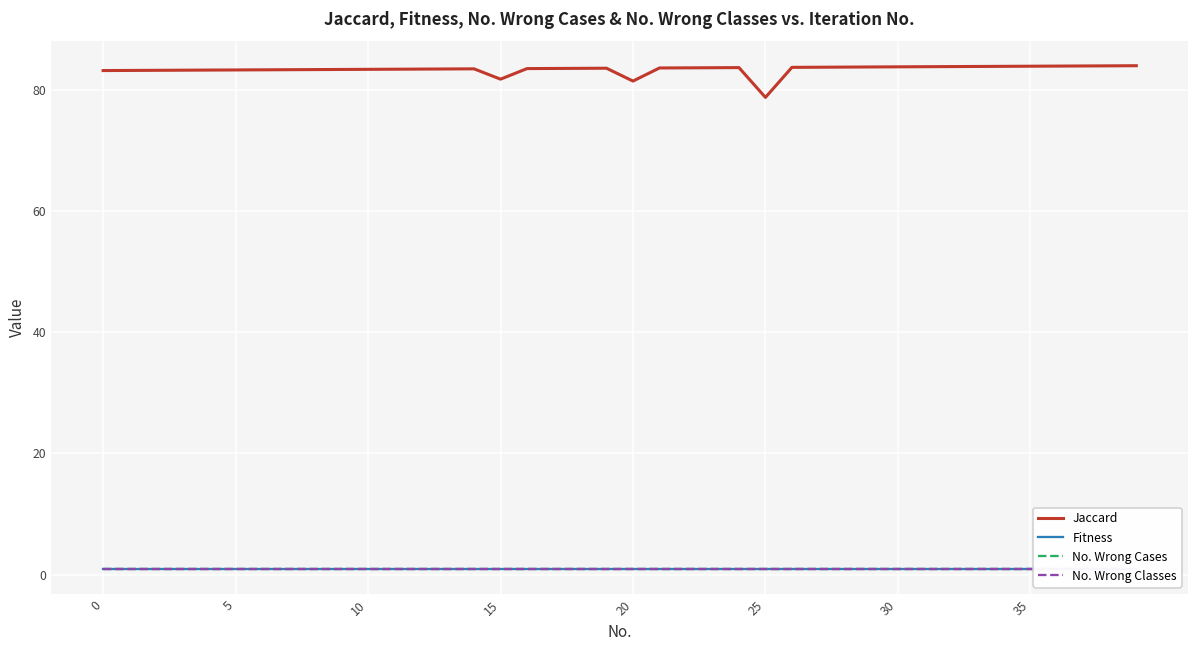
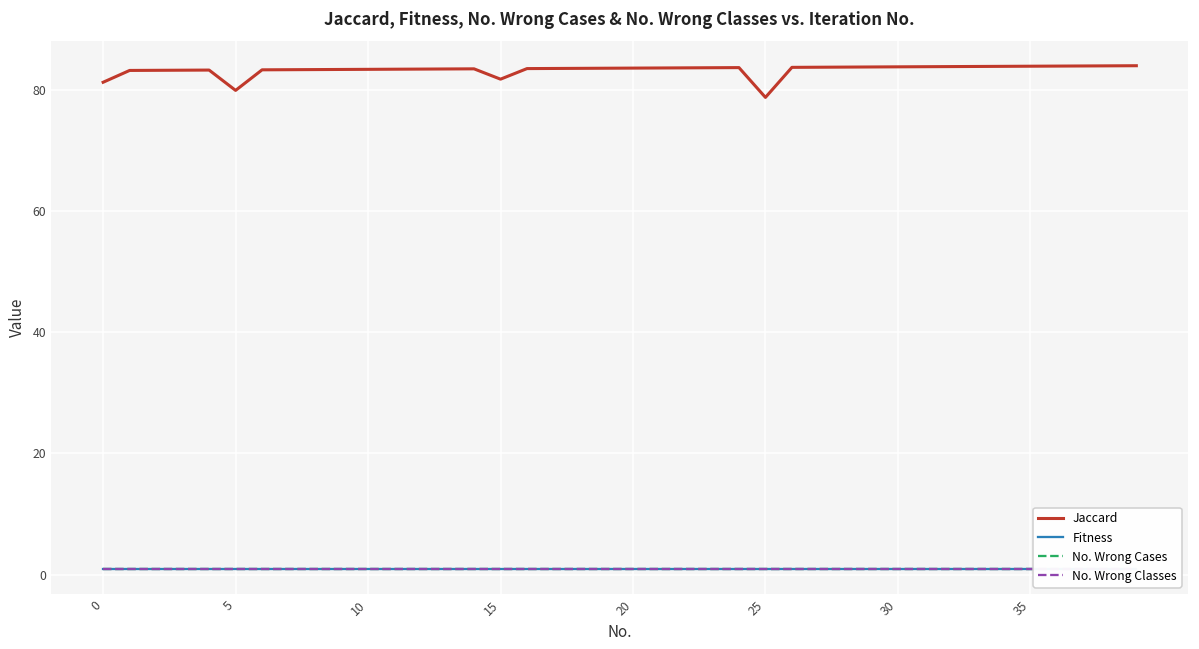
  {
    "Jaccard": {
-     "0": 83,
-     "5": 83,
+     "0": 81,
+     "5": 80,
      "10": 83,
      "15": 82,
-     "20": 81,
+     "20": 84,
      "25": 79,
      "30": 84,
      "35": 84
    },
    "No. Wrong Classes": {
      "0": 1,
      "5": 1,
      "10": 1,
      "15": 1,
      "20": 1,
      "25": 1,
      "30": 1,
      "35": 1
    }
  }
